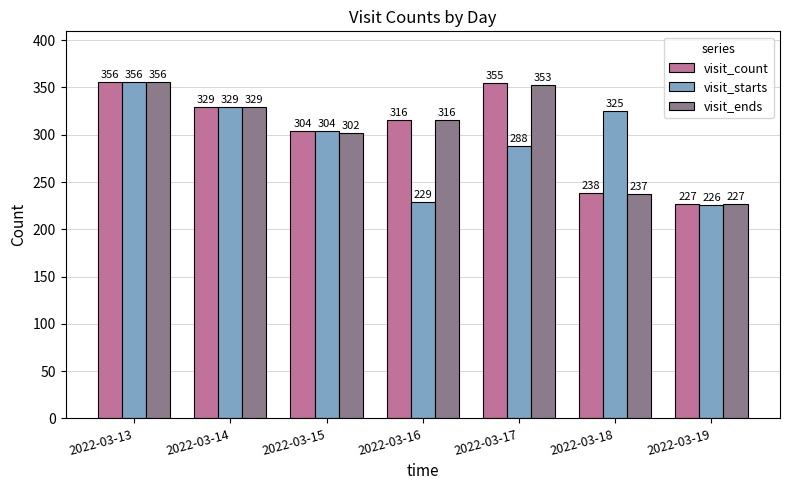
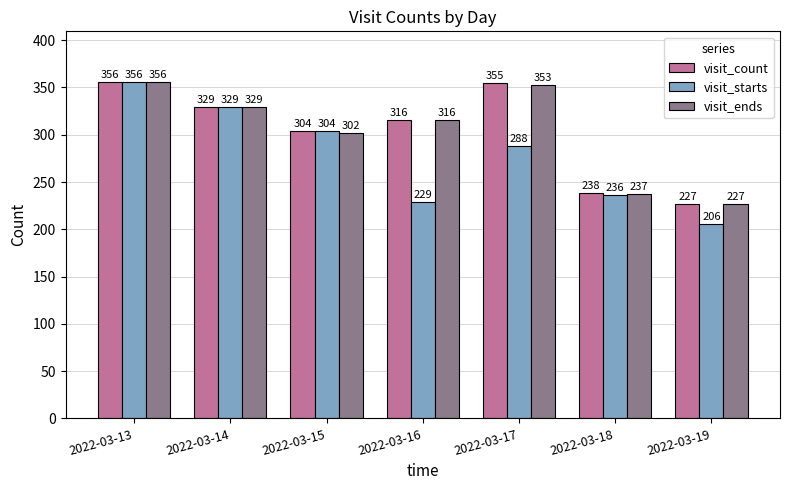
  {
    "visit_starts": {
      "2022-03-13": 356,
      "2022-03-14": 329,
      "2022-03-15": 304,
      "2022-03-16": 229,
      "2022-03-17": 288,
-     "2022-03-18": 325,
-     "2022-03-19": 226
+     "2022-03-18": 236,
+     "2022-03-19": 206
    }
  }
